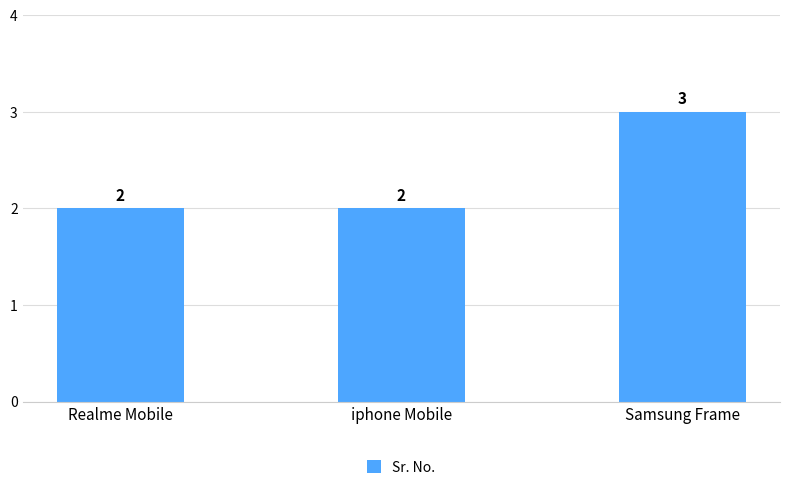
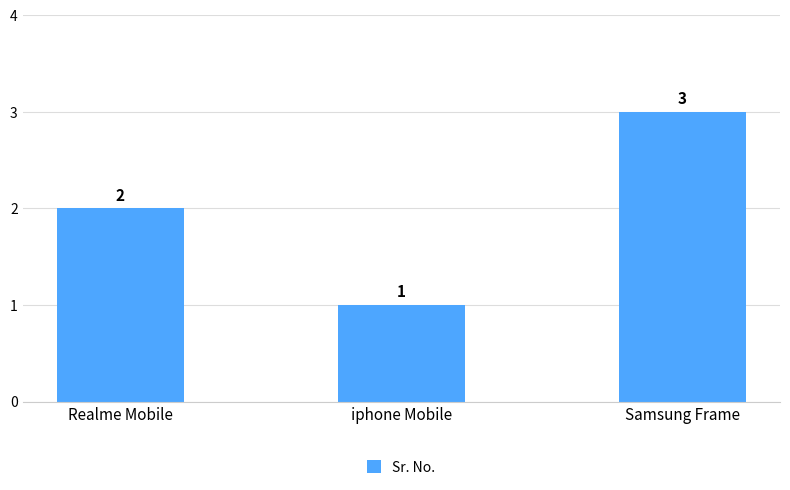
  {
    "Realme Mobile": 2,
-   "iphone Mobile": 2,
+   "iphone Mobile": 1,
    "Samsung Frame": 3
  }
